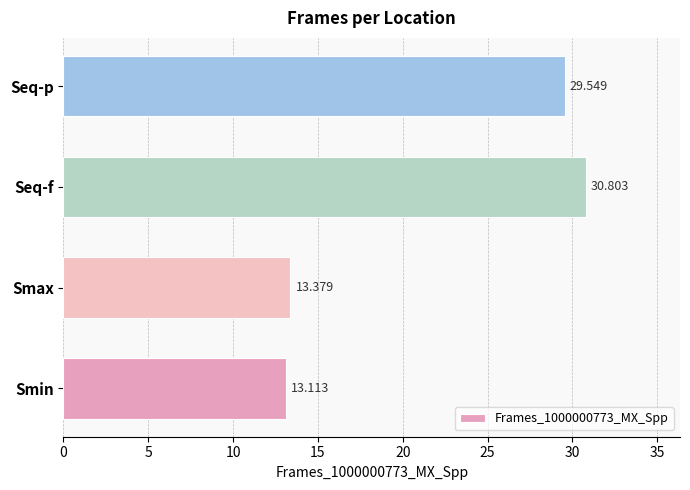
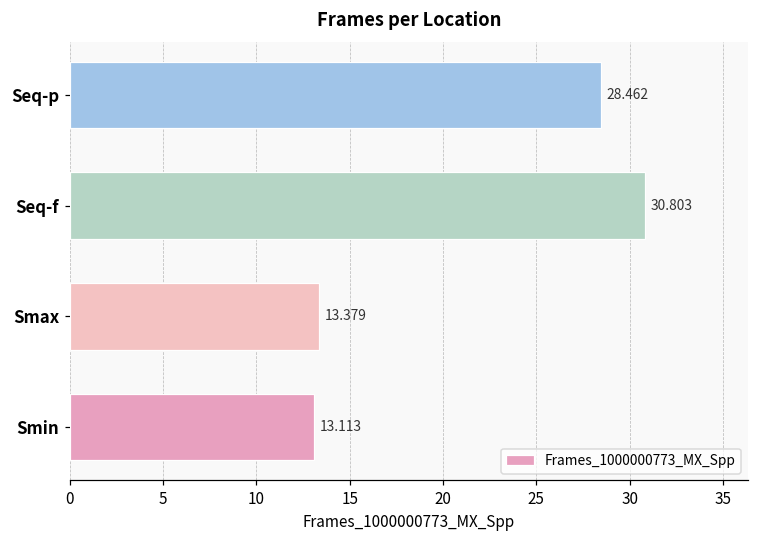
  {
-   "Seq-p": 29.549,
+   "Seq-p": 28.462,
    "Seq-f": 30.803,
    "Smax": 13.379,
    "Smin": 13.113
  }
